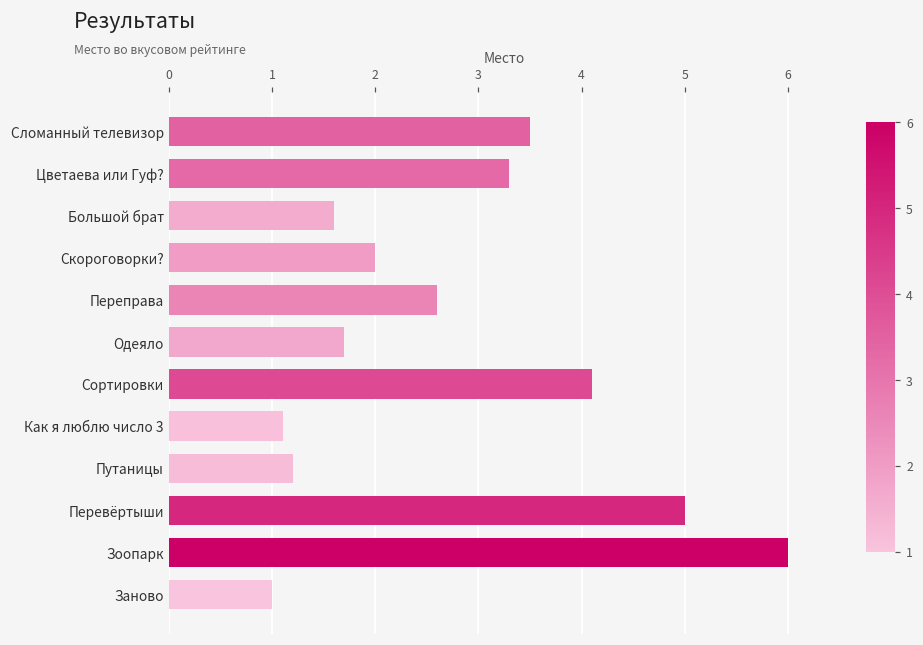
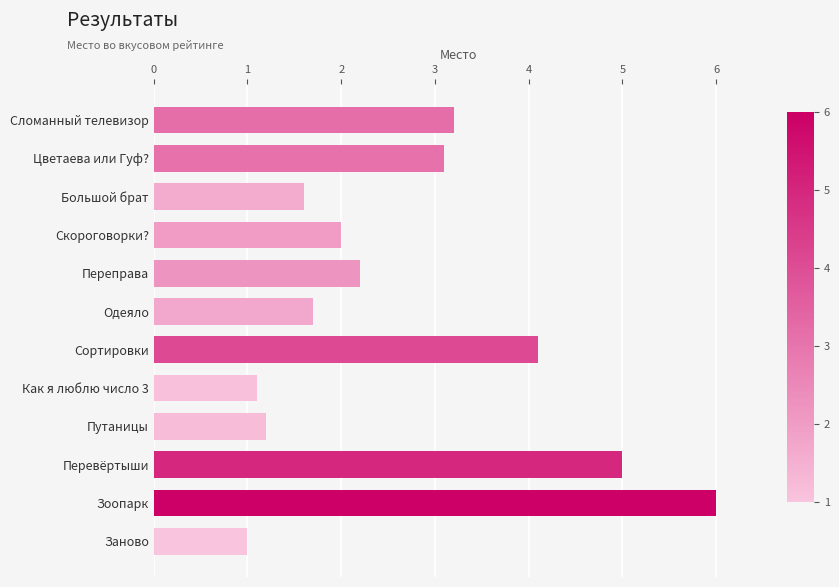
  {
-   "Сломанный телевизор": 3.5,
-   "Цветаева или Гуф?": 3.3,
+   "Сломанный телевизор": 3.2,
+   "Цветаева или Гуф?": 3.1,
    "Большой брат": 1.6,
    "Скороговорки?": 2.0,
-   "Переправа": 2.6,
+   "Переправа": 2.2,
    "Одеяло": 1.7,
    "Сортировки": 4.1,
    "Как я люблю число 3": 1.1,
    "Путаницы": 1.2,
    "Перевёртыши": 5.0,
    "Зоопарк": 6.0,
    "Заново": 1.0
  }
